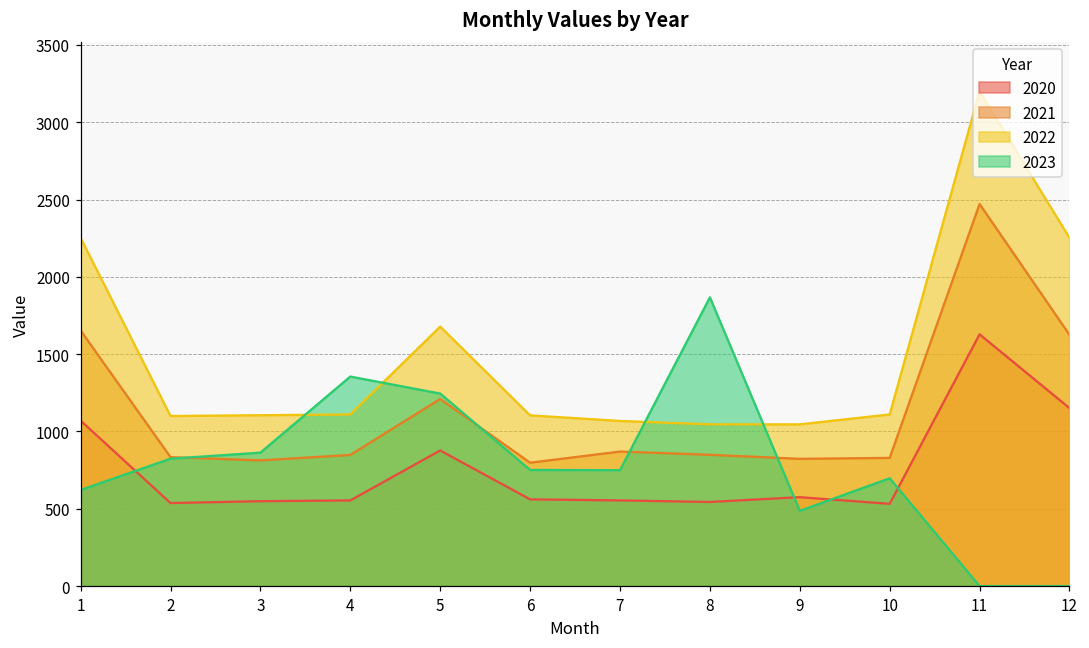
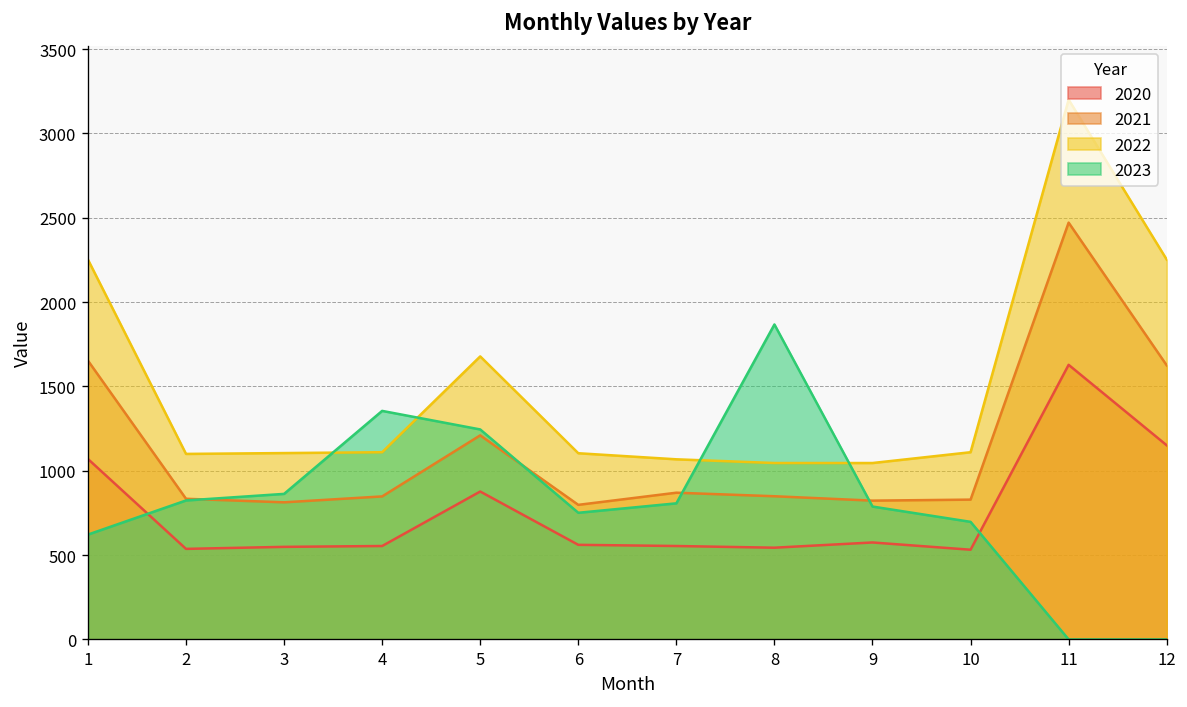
  {
    "2023": {
      "1": 620,
      "3": 860,
      "4": 1360,
      "5": 1250,
      "6": 750,
-     "7": 750,
+     "7": 810,
      "8": 1870,
-     "9": 490,
+     "9": 790,
      "10": 700,
      "11": 0,
      "12": 0
    }
  }
